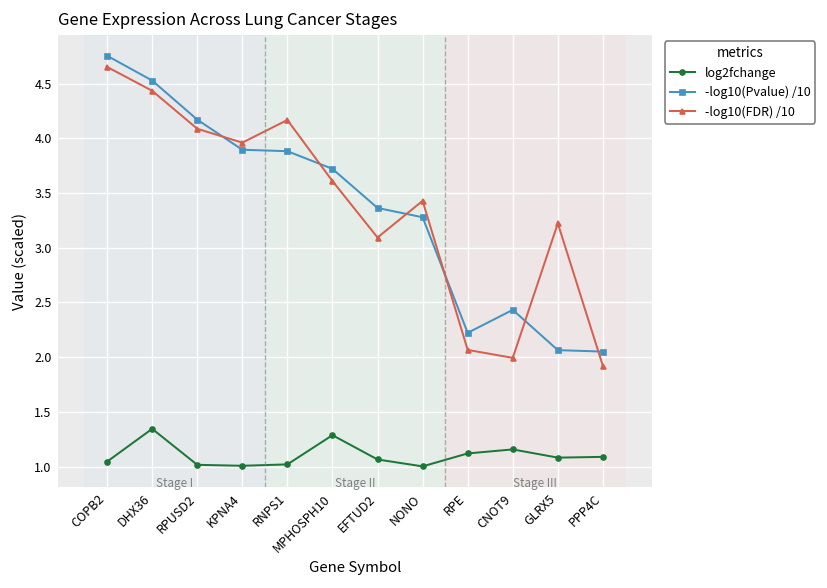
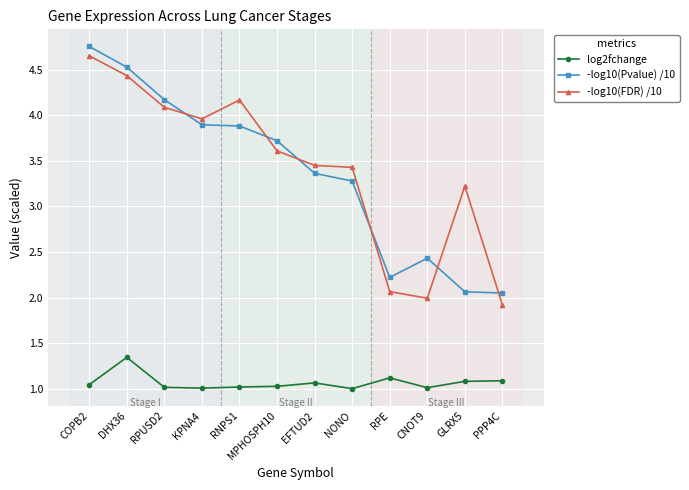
  {
    "log2fchange": {
      "COPB2": 1.0,
      "DHX36": 1.3,
      "RPUSD2": 1.0,
      "KPNA4": 1.0,
      "RNPS1": 1.0,
-     "MPHOSPH10": 1.3,
+     "MPHOSPH10": 1.0,
      "EFTUD2": 1.1,
      "NONO": 1.0,
      "RPE": 1.1,
-     "CNOT9": 1.2,
+     "CNOT9": 1.0,
      "GLRX5": 1.1,
      "PPP4C": 1.1
    },
    "-log10(Pvalue) /10": {
      "COPB2": 4.8,
      "DHX36": 4.5,
      "RPUSD2": 4.2,
      "KPNA4": 3.9,
      "RNPS1": 3.9,
      "MPHOSPH10": 3.7,
      "EFTUD2": 3.4,
      "NONO": 3.3,
      "RPE": 2.2,
      "CNOT9": 2.4,
      "GLRX5": 2.1,
      "PPP4C": 2.1
    },
    "-log10(FDR) /10": {
      "COPB2": 4.7,
      "DHX36": 4.4,
      "RPUSD2": 4.1,
      "KPNA4": 4.0,
      "RNPS1": 4.2,
      "MPHOSPH10": 3.6,
-     "EFTUD2": 3.1,
+     "EFTUD2": 3.4,
      "NONO": 3.4,
      "RPE": 2.1,
      "CNOT9": 2.0,
      "GLRX5": 3.2,
      "PPP4C": 1.9
    }
  }
